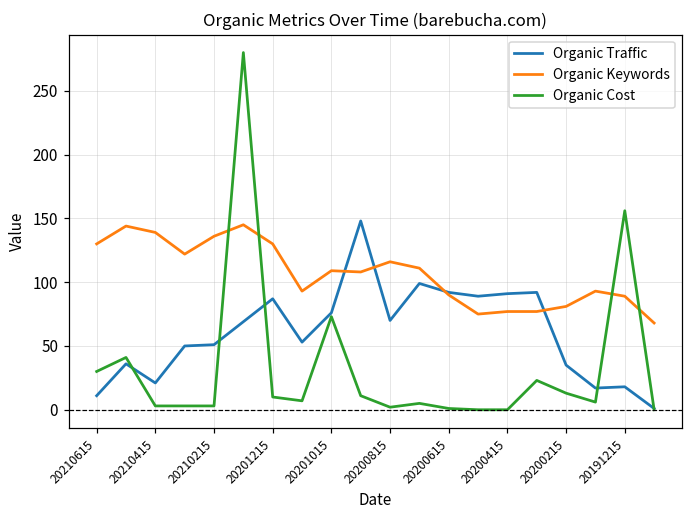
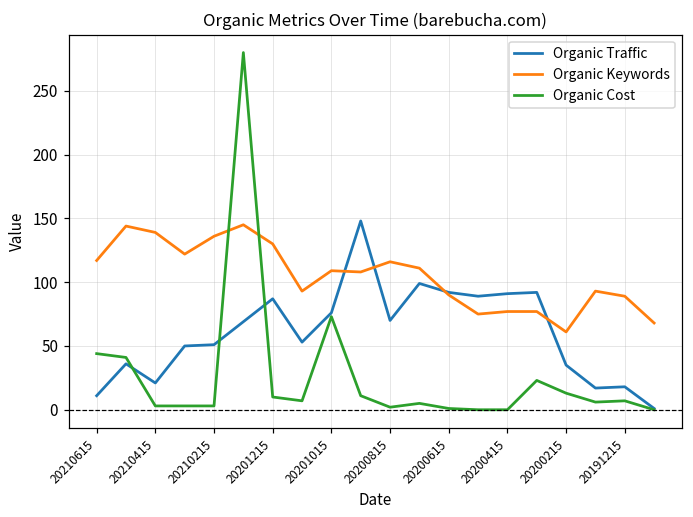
  {
    "Organic Traffic": {
      "20210615": 11,
      "20210415": 21,
      "20210215": 51,
      "20201215": 87,
      "20201015": 76,
      "20200815": 70,
      "20200415": 91,
      "20200215": 35,
      "20191215": 18
    },
    "Organic Keywords": {
-     "20210615": 130,
+     "20210615": 117,
      "20210415": 139,
      "20210215": 136,
      "20201215": 130,
      "20201015": 109,
      "20200815": 116,
      "20200415": 77,
-     "20200215": 81,
+     "20200215": 61,
      "20191215": 89
    },
    "Organic Cost": {
-     "20210615": 30,
+     "20210615": 44,
      "20210415": 3,
      "20210215": 3,
      "20201215": 10,
      "20201015": 73,
      "20200815": 2,
      "20200615": 1,
      "20200415": 0,
      "20200215": 13,
-     "20191215": 156
+     "20191215": 7
    }
  }
